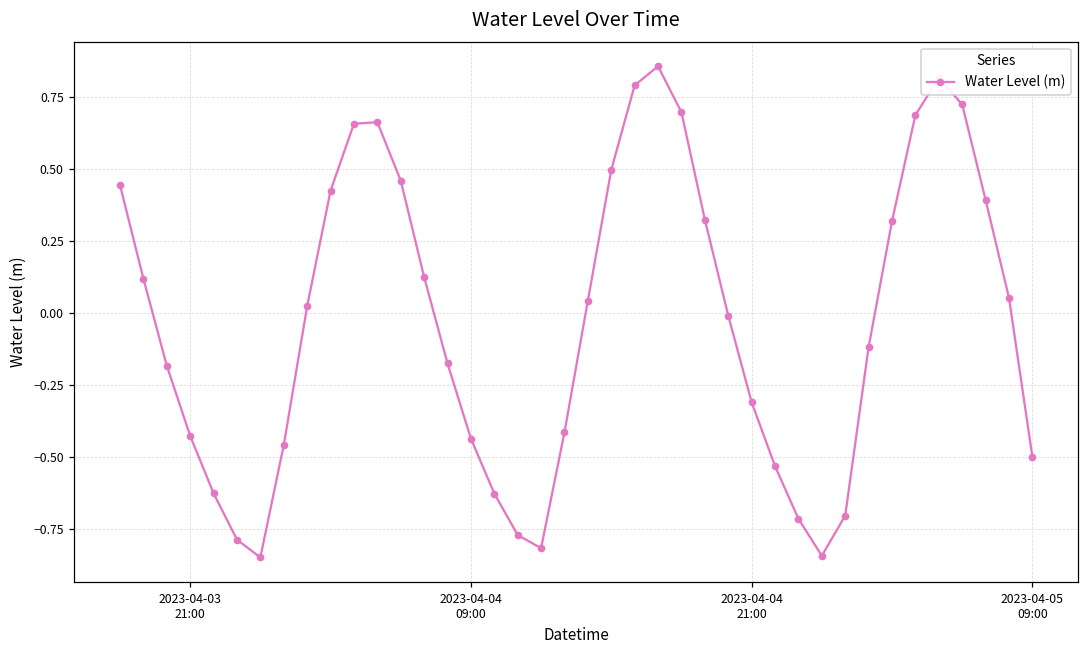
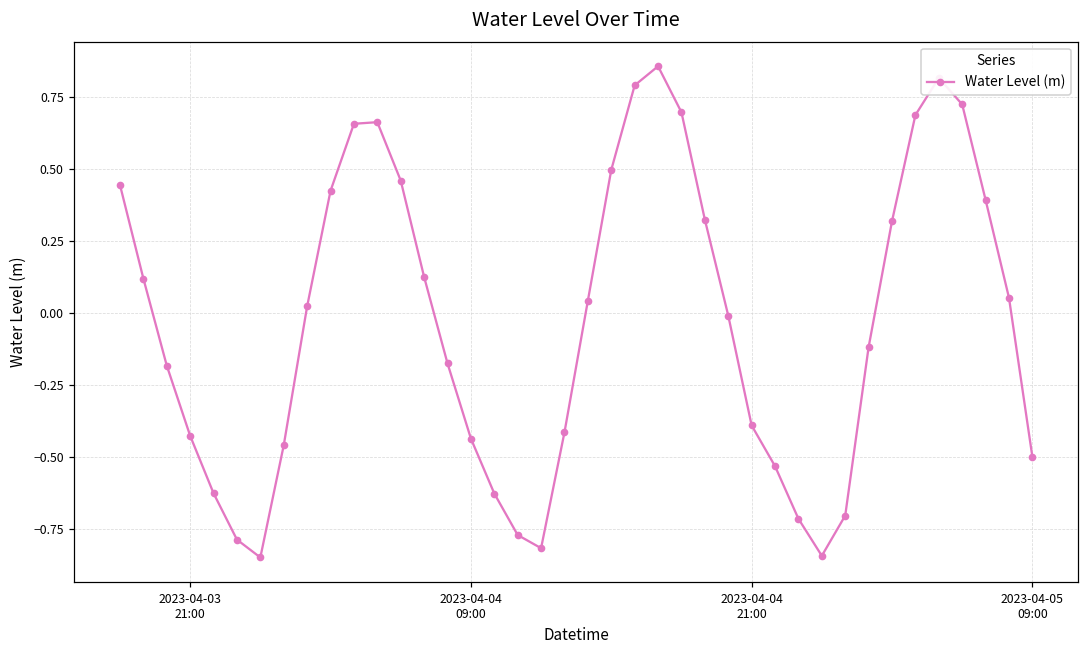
  {
    "2023-04-03 21:00": -0.42,
    "2023-04-04 09:00": -0.43,
-   "2023-04-04 21:00": -0.31,
+   "2023-04-04 21:00": -0.39,
    "2023-04-05 09:00": -0.50
  }
